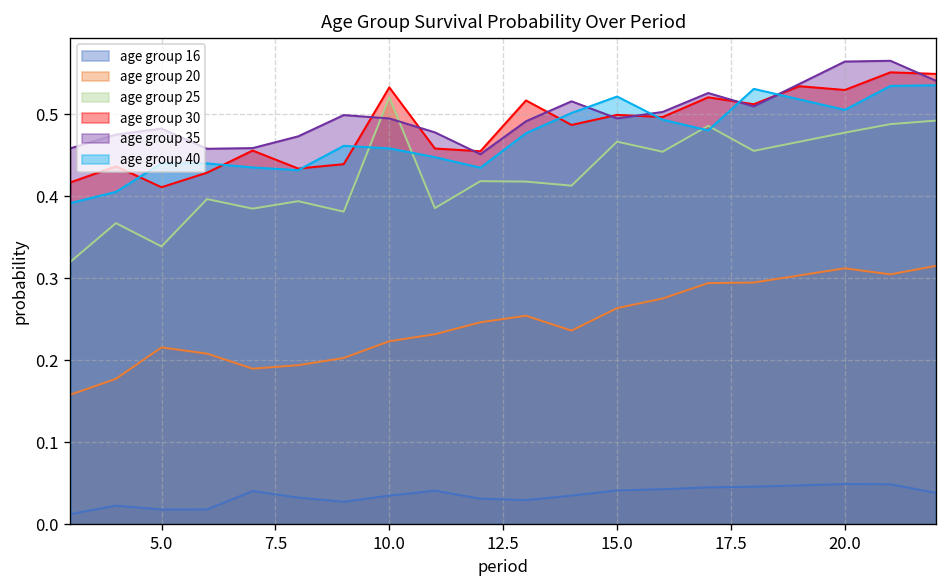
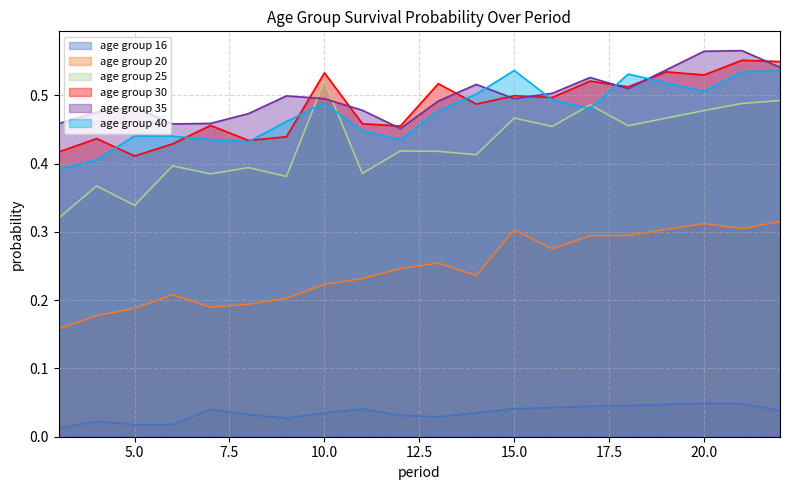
  {
    "age group 20": {
-     "5.0": 0.22,
+     "5.0": 0.19,
      "10.0": 0.22,
-     "15.0": 0.26,
+     "15.0": 0.30,
      "20.0": 0.31
    },
    "age group 25": {
      "5.0": 0.34,
      "10.0": 0.52,
      "15.0": 0.47,
      "20.0": 0.48
    },
    "age group 30": {
      "5.0": 0.41,
      "10.0": 0.53,
      "15.0": 0.50,
      "20.0": 0.53
    },
    "age group 40": {
      "5.0": 0.44,
-     "10.0": 0.46,
-     "15.0": 0.52,
+     "10.0": 0.49,
+     "15.0": 0.54,
      "20.0": 0.51
    }
  }
